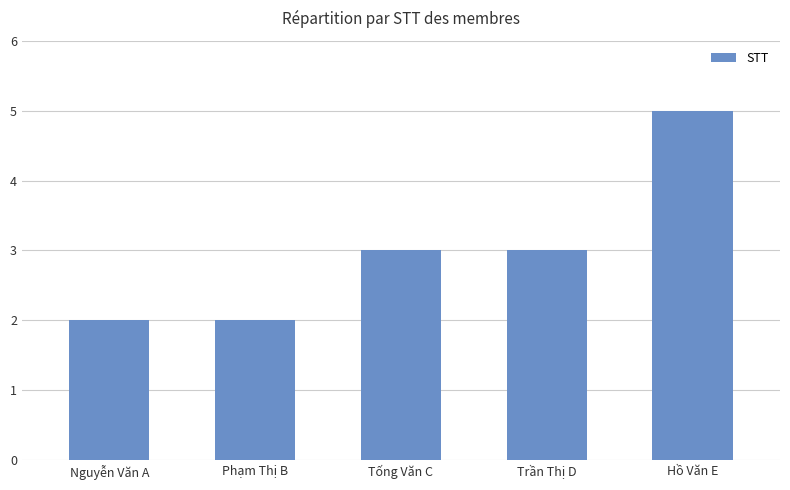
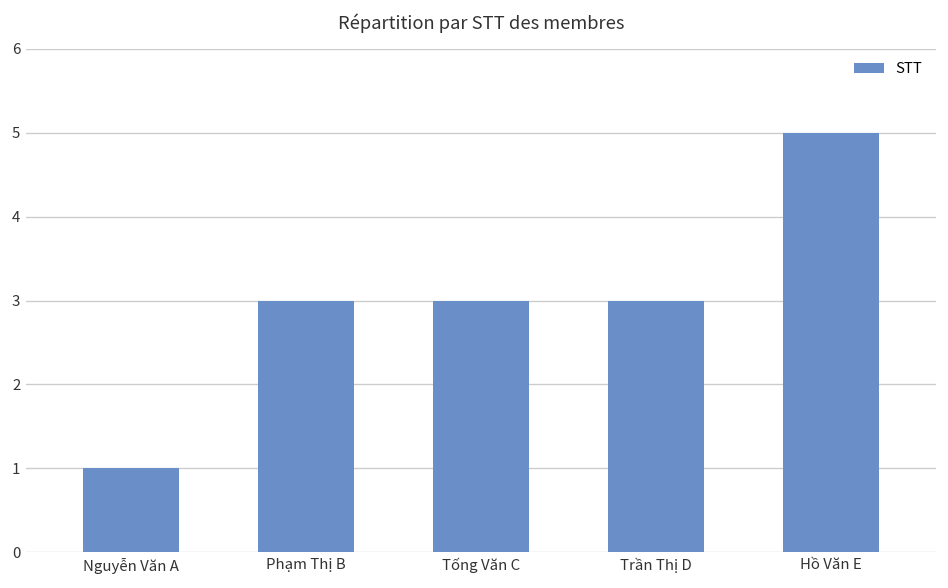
  {
-   "Nguyễn Văn A": 2,
-   "Phạm Thị B": 2,
+   "Nguyễn Văn A": 1,
+   "Phạm Thị B": 3,
    "Tống Văn C": 3,
    "Trần Thị D": 3,
    "Hồ Văn E": 5
  }
